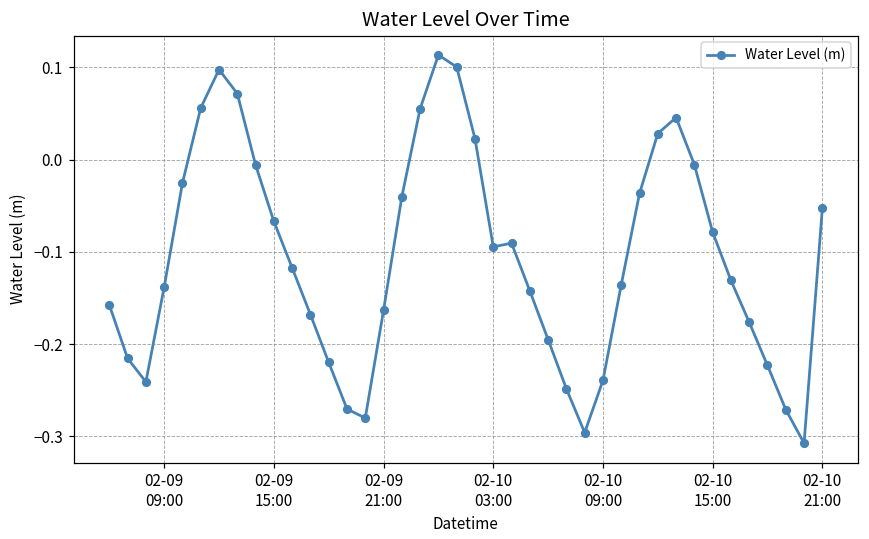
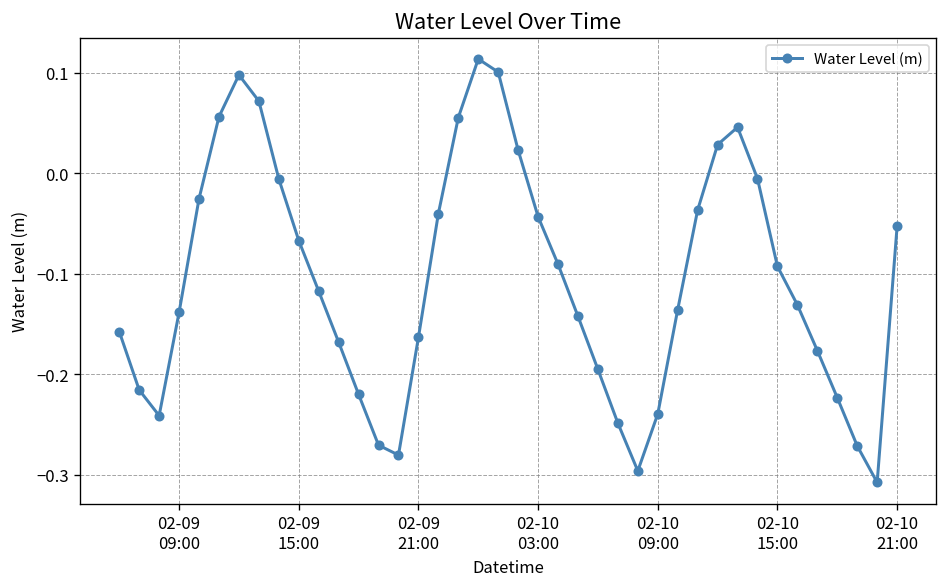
  {
    "02-09 09:00": -0.14,
    "02-09 15:00": -0.07,
    "02-09 21:00": -0.16,
-   "02-10 03:00": -0.09,
+   "02-10 03:00": -0.04,
    "02-10 09:00": -0.24,
-   "02-10 15:00": -0.08,
+   "02-10 15:00": -0.09,
    "02-10 21:00": -0.05
  }
